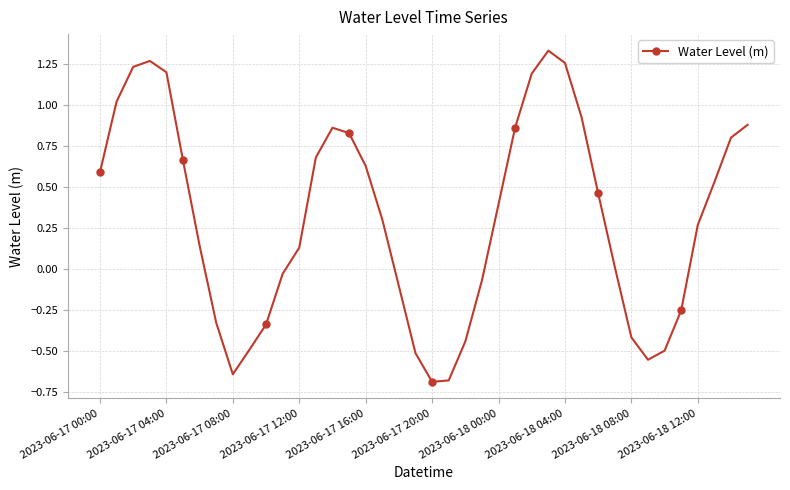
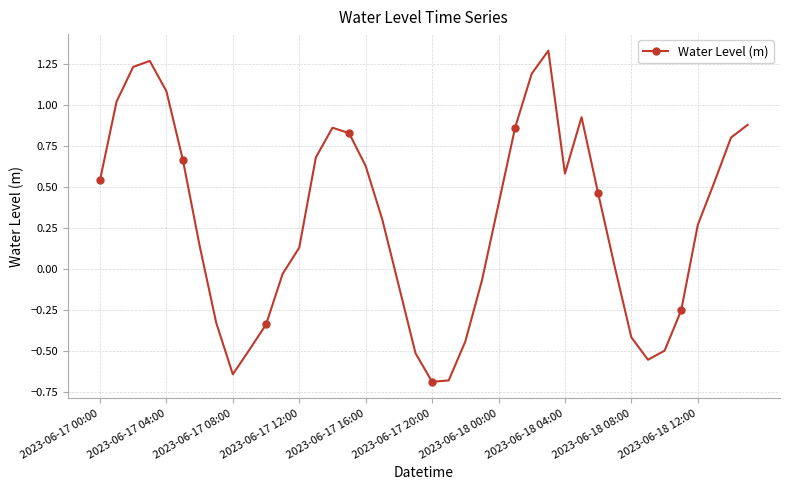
  {
-   "2023-06-17 00:00": 0.59,
-   "2023-06-17 04:00": 1.20,
+   "2023-06-17 00:00": 0.54,
+   "2023-06-17 04:00": 1.09,
    "2023-06-17 08:00": -0.64,
    "2023-06-17 12:00": 0.13,
    "2023-06-17 16:00": 0.63,
    "2023-06-17 20:00": -0.69,
    "2023-06-18 00:00": 0.40,
-   "2023-06-18 04:00": 1.26,
+   "2023-06-18 04:00": 0.58,
    "2023-06-18 08:00": -0.42,
    "2023-06-18 12:00": 0.27
  }
